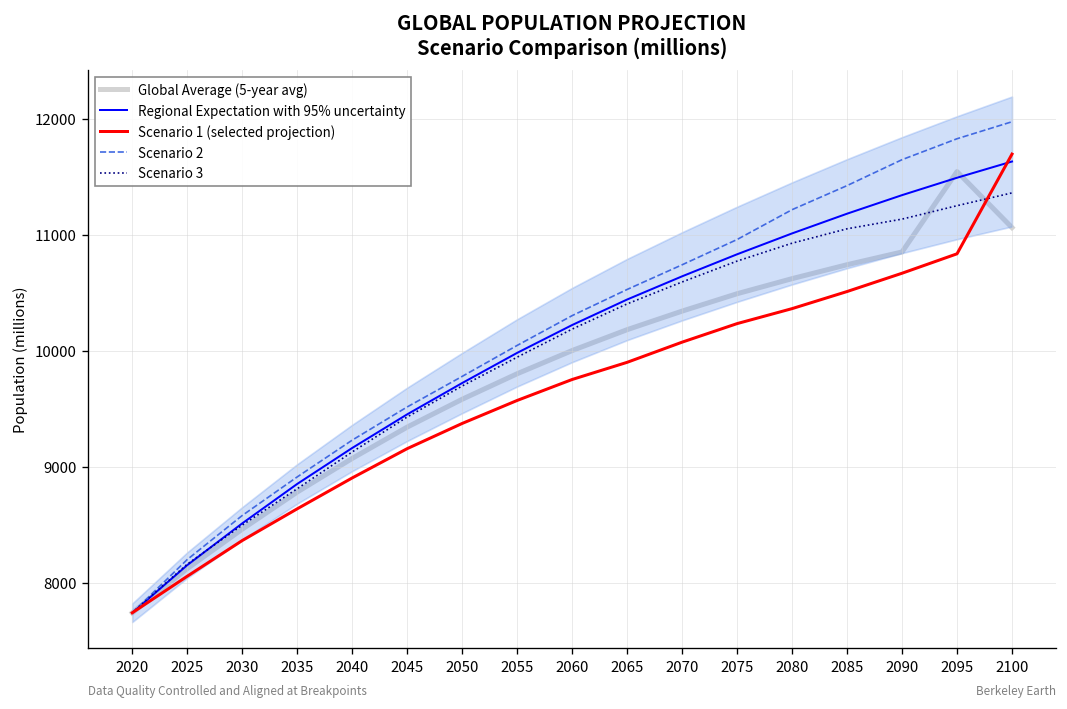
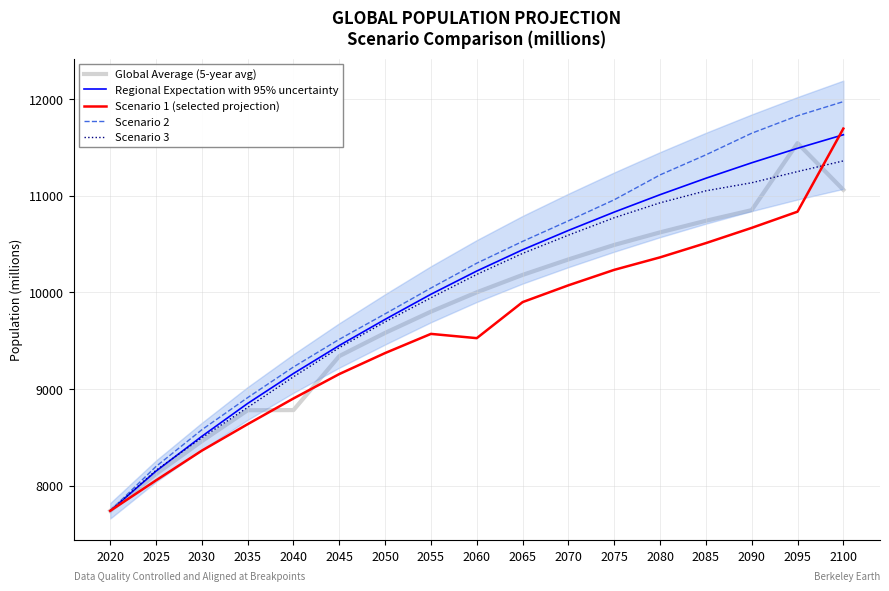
  {
    "Global Average (5-year avg)": {
      "2025": 8100,
      "2030": 8500,
      "2035": 8800,
-     "2040": 9100,
+     "2040": 8800,
      "2045": 9300,
      "2050": 9600,
      "2055": 9800,
      "2060": 10000,
      "2065": 10200,
      "2070": 10300,
      "2075": 10500,
      "2080": 10600,
      "2085": 10700,
      "2090": 10900,
      "2095": 11500,
      "2100": 11100
    },
    "Regional Expectation with 95% uncertainty": {
      "2035": 8900,
      "2040": 9200,
      "2055": 10000,
      "2060": 10200,
      "2065": 10400,
      "2070": 10600,
      "2075": 10800,
      "2080": 11000,
      "2085": 11200,
      "2090": 11300,
      "2095": 11500,
      "2100": 11600
    },
    "Scenario 1 (selected projection)": {
      "2025": 8100,
      "2030": 8400,
      "2035": 8600,
      "2040": 8900,
      "2045": 9200,
      "2050": 9400,
      "2055": 9600,
-     "2060": 9800,
+     "2060": 9500,
      "2065": 9900,
      "2070": 10100,
      "2075": 10200,
      "2080": 10400,
      "2085": 10500,
      "2090": 10700,
      "2095": 10800,
      "2100": 11700
    },
    "Scenario 3": {
      "2035": 8800,
      "2040": 9100,
      "2055": 9900,
      "2060": 10200,
      "2065": 10400,
      "2070": 10600,
      "2075": 10800,
      "2080": 10900,
      "2085": 11000,
      "2090": 11100,
      "2095": 11200,
      "2100": 11400
    }
  }
